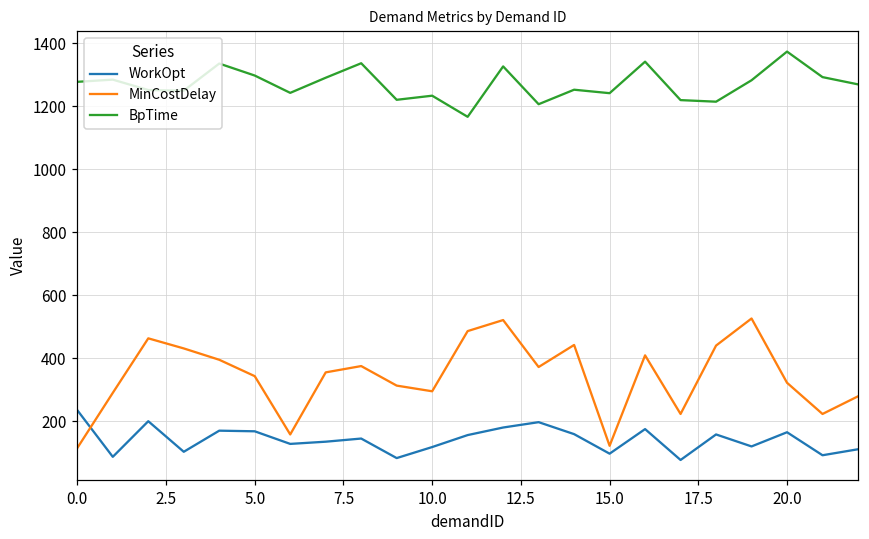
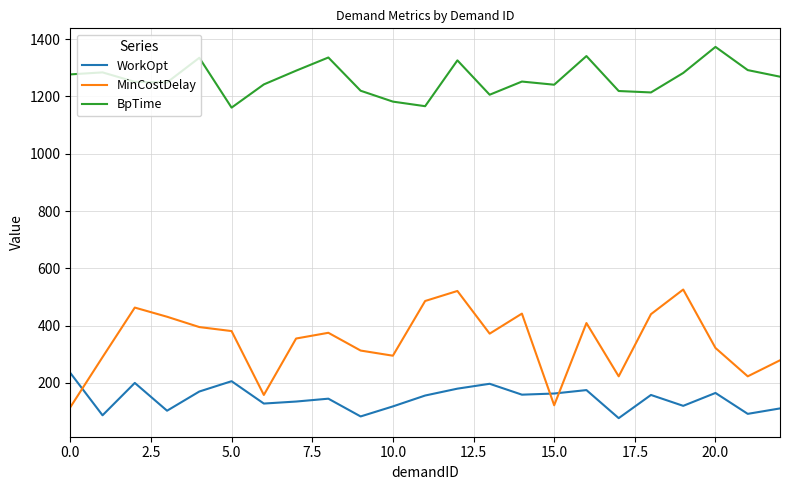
  {
    "WorkOpt": {
      "0.0": 240,
-     "5.0": 170,
+     "5.0": 210,
      "10.0": 120,
-     "15.0": 100,
+     "15.0": 160,
      "20.0": 170
    },
    "MinCostDelay": {
      "0.0": 120,
-     "5.0": 340,
+     "5.0": 380,
      "10.0": 300,
      "15.0": 120,
      "20.0": 320
    },
    "BpTime": {
      "0.0": 1280,
-     "5.0": 1300,
-     "10.0": 1230,
+     "5.0": 1160,
+     "10.0": 1180,
      "15.0": 1240,
      "20.0": 1370
    }
  }
